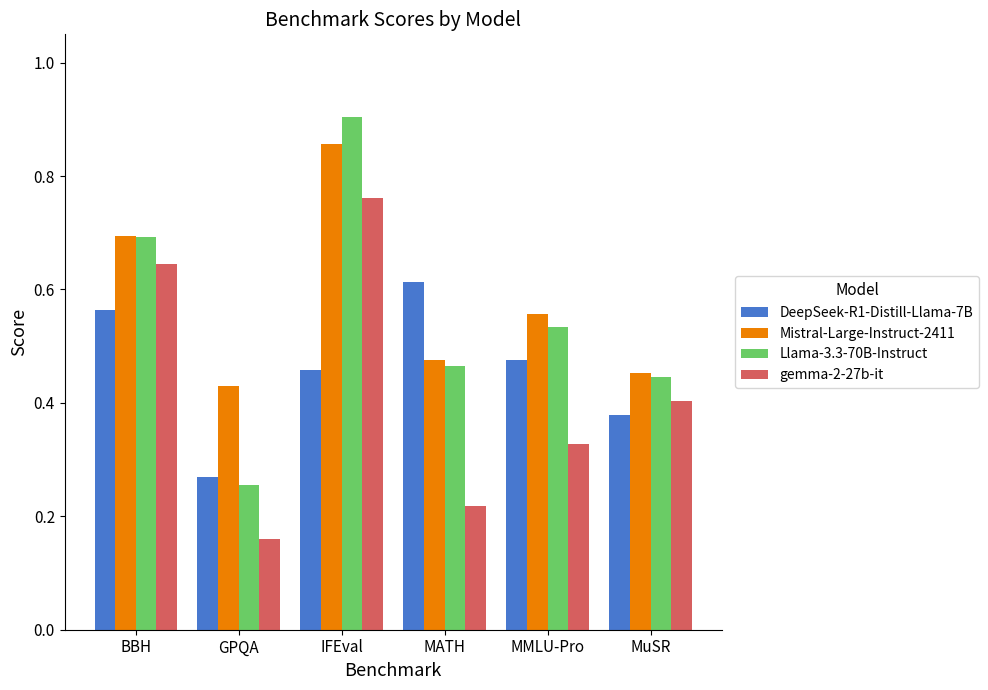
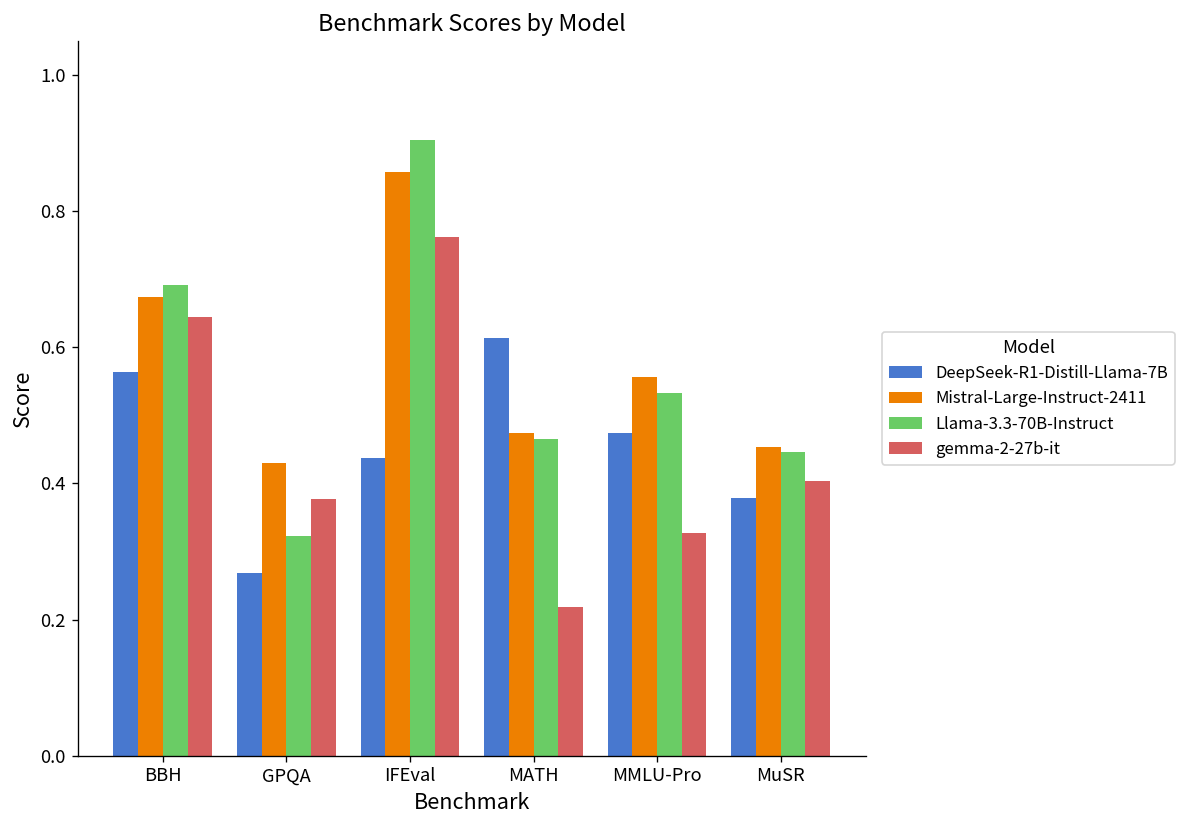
  {
    "DeepSeek-R1-Distill-Llama-7B": {
      "BBH": 0.56,
      "GPQA": 0.27,
-     "IFEval": 0.46,
+     "IFEval": 0.44,
      "MATH": 0.61,
      "MMLU-Pro": 0.47,
      "MuSR": 0.38
    },
    "Mistral-Large-Instruct-2411": {
-     "BBH": 0.69,
+     "BBH": 0.67,
      "GPQA": 0.43,
      "IFEval": 0.86,
      "MATH": 0.47,
      "MMLU-Pro": 0.56,
      "MuSR": 0.45
    },
    "Llama-3.3-70B-Instruct": {
      "BBH": 0.69,
-     "GPQA": 0.26,
+     "GPQA": 0.32,
      "IFEval": 0.91,
      "MATH": 0.47,
      "MMLU-Pro": 0.53,
      "MuSR": 0.45
    },
    "gemma-2-27b-it": {
      "BBH": 0.65,
-     "GPQA": 0.16,
+     "GPQA": 0.38,
      "IFEval": 0.76,
      "MATH": 0.22,
      "MMLU-Pro": 0.33,
      "MuSR": 0.40
    }
  }
